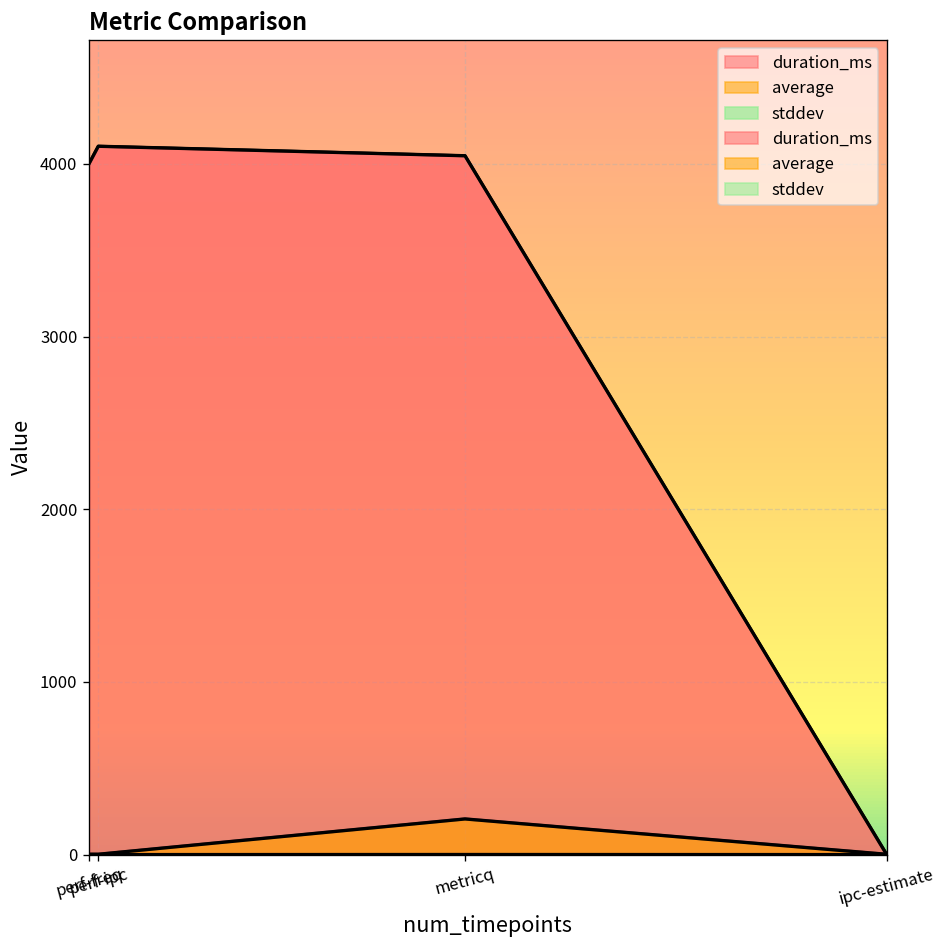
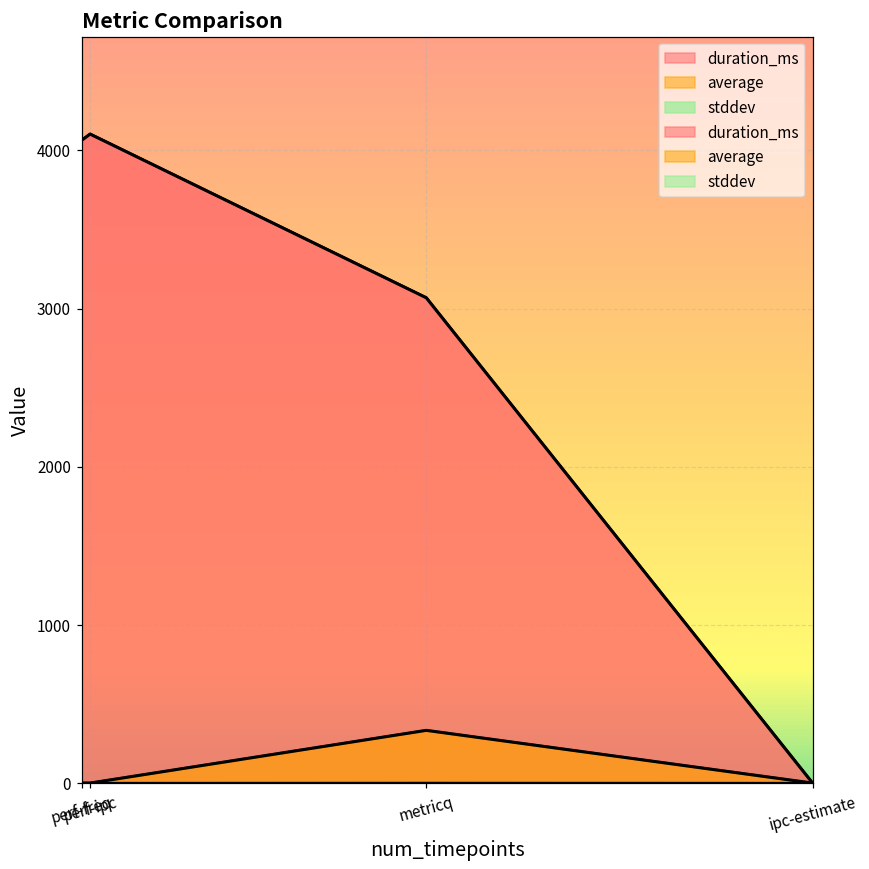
  {
    "duration_ms": {
-     "perf-freq": 4000,
+     "perf-freq": 4060,
      "perf-ipc": 4100,
-     "metricq": 4050
+     "metricq": 3070
    },
    "average": {
-     "metricq": 210
+     "metricq": 340
    },
    "stddev": {
      "metricq": 0
    }
  }
